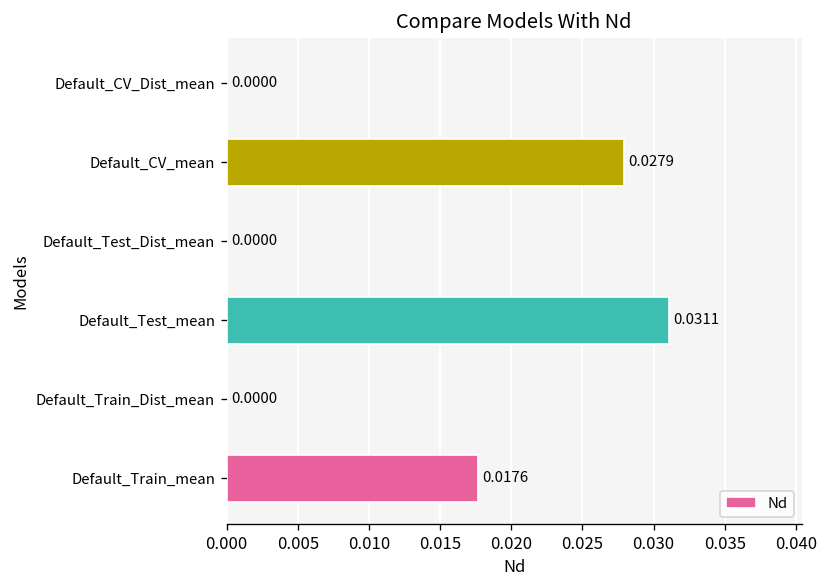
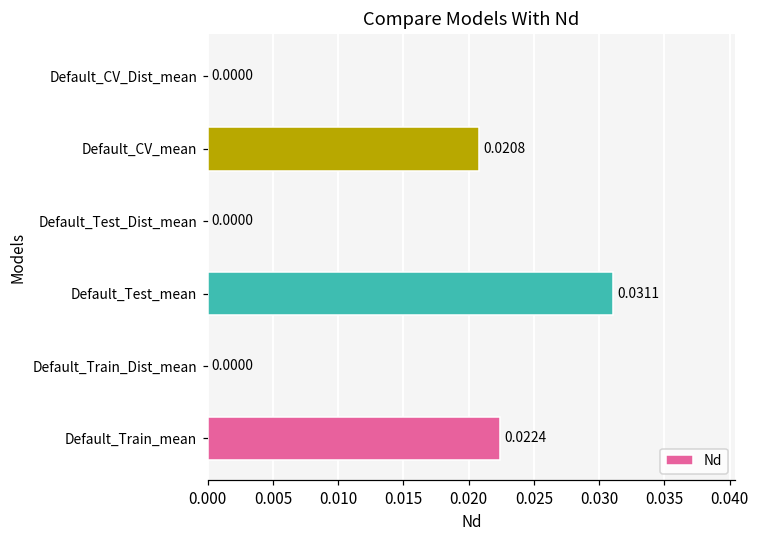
  {
    "Default_CV_Dist_mean": 0.0000,
-   "Default_CV_mean": 0.0279,
+   "Default_CV_mean": 0.0208,
    "Default_Test_Dist_mean": 0.0000,
    "Default_Test_mean": 0.0311,
    "Default_Train_Dist_mean": 0.0000,
-   "Default_Train_mean": 0.0176
+   "Default_Train_mean": 0.0224
  }
